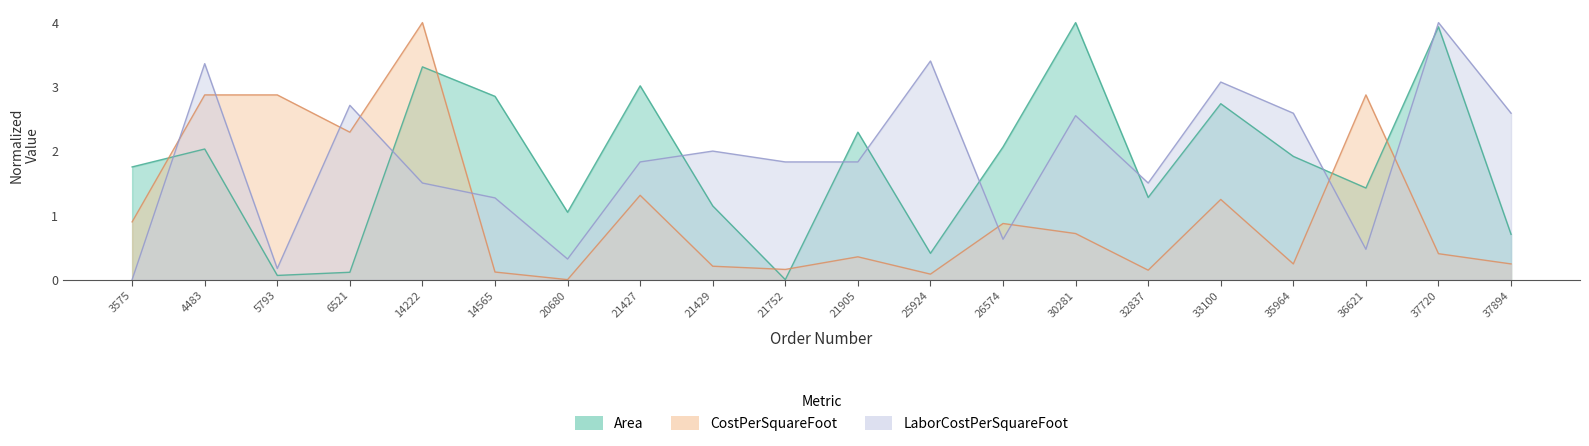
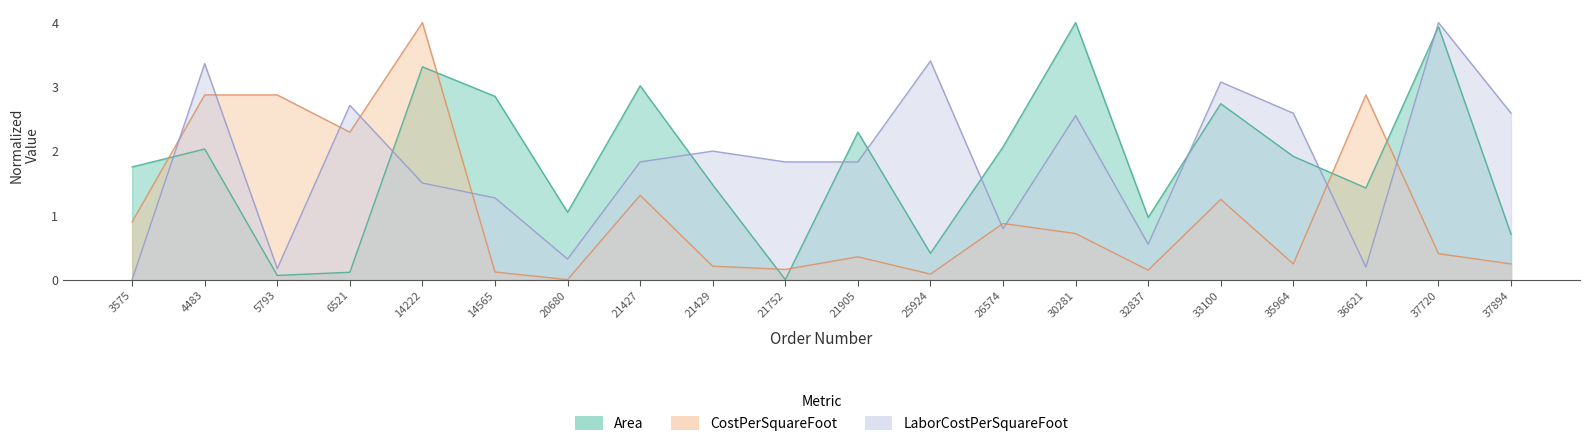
  {
    "Area": {
      "3575": 1.8,
      "4483": 2.0,
      "5793": 0.1,
      "6521": 0.1,
      "14222": 3.3,
      "14565": 2.9,
      "20680": 1.0,
      "21427": 3.0,
-     "21429": 1.1,
+     "21429": 1.5,
      "21752": 0.0,
      "21905": 2.3,
      "25924": 0.4,
      "26574": 2.1,
      "30281": 4.0,
-     "32837": 1.3,
+     "32837": 1.0,
      "33100": 2.7,
      "35964": 1.9,
      "36621": 1.4,
      "37720": 3.9,
      "37894": 0.7
    },
    "CostPerSquareFoot": {
      "3575": 0.9,
      "4483": 2.9,
      "5793": 2.9,
      "6521": 2.3,
      "14222": 4.0,
      "14565": 0.1,
      "20680": 0.0,
      "21427": 1.3,
      "21429": 0.2,
      "21752": 0.2,
      "21905": 0.4,
      "25924": 0.1,
      "26574": 0.9,
      "30281": 0.7,
      "32837": 0.1,
      "33100": 1.2,
      "35964": 0.2,
      "36621": 2.9,
      "37720": 0.4,
      "37894": 0.2
    },
    "LaborCostPerSquareFoot": {
      "3575": 0.0,
      "4483": 3.4,
      "5793": 0.2,
      "6521": 2.7,
      "14222": 1.5,
      "14565": 1.3,
      "20680": 0.3,
      "21427": 1.8,
      "21429": 2.0,
      "21752": 1.8,
      "21905": 1.8,
      "25924": 3.4,
-     "26574": 0.6,
+     "26574": 0.8,
      "30281": 2.6,
-     "32837": 1.5,
+     "32837": 0.6,
      "33100": 3.1,
      "35964": 2.6,
-     "36621": 0.5,
+     "36621": 0.2,
      "37720": 4.0,
      "37894": 2.6
    }
  }
